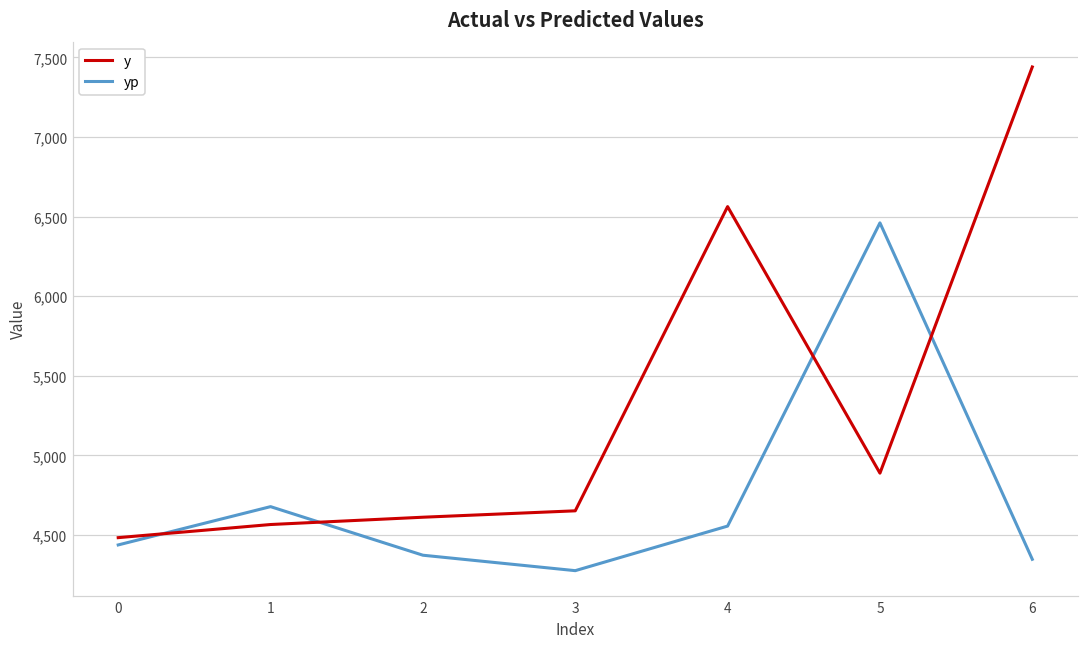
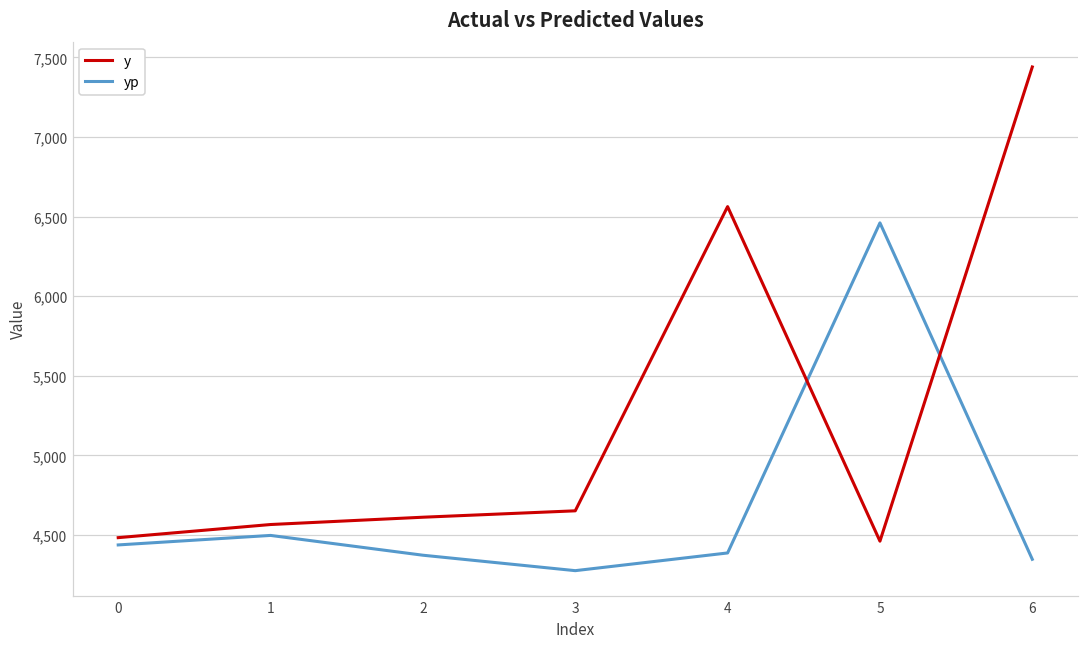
  {
    "y": {
      "0": "4,480",
      "1": "4,570",
      "2": "4,610",
      "3": "4,650",
      "4": "6,560",
-     "5": "4,890",
+     "5": "4,460",
      "6": "7,440"
    },
    "yp": {
      "0": "4,440",
-     "1": "4,680",
+     "1": "4,500",
      "2": "4,370",
      "3": "4,280",
-     "4": "4,560",
+     "4": "4,390",
      "5": "6,460",
      "6": "4,350"
    }
  }
